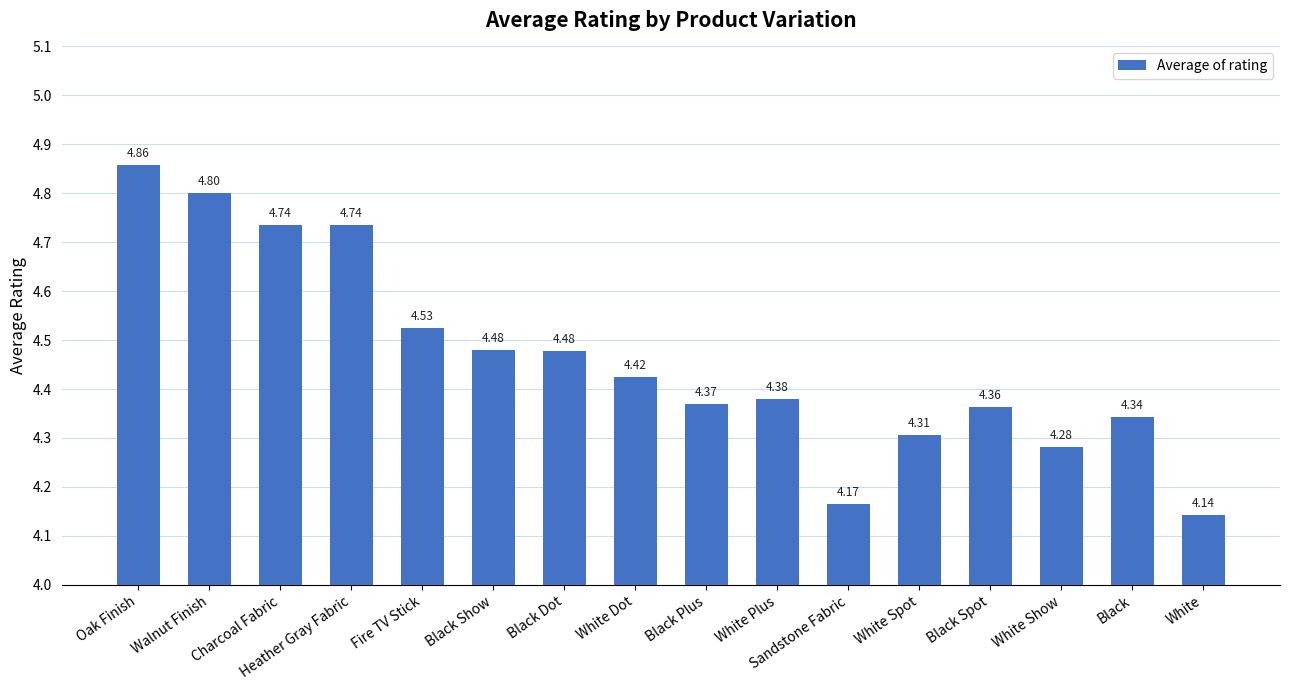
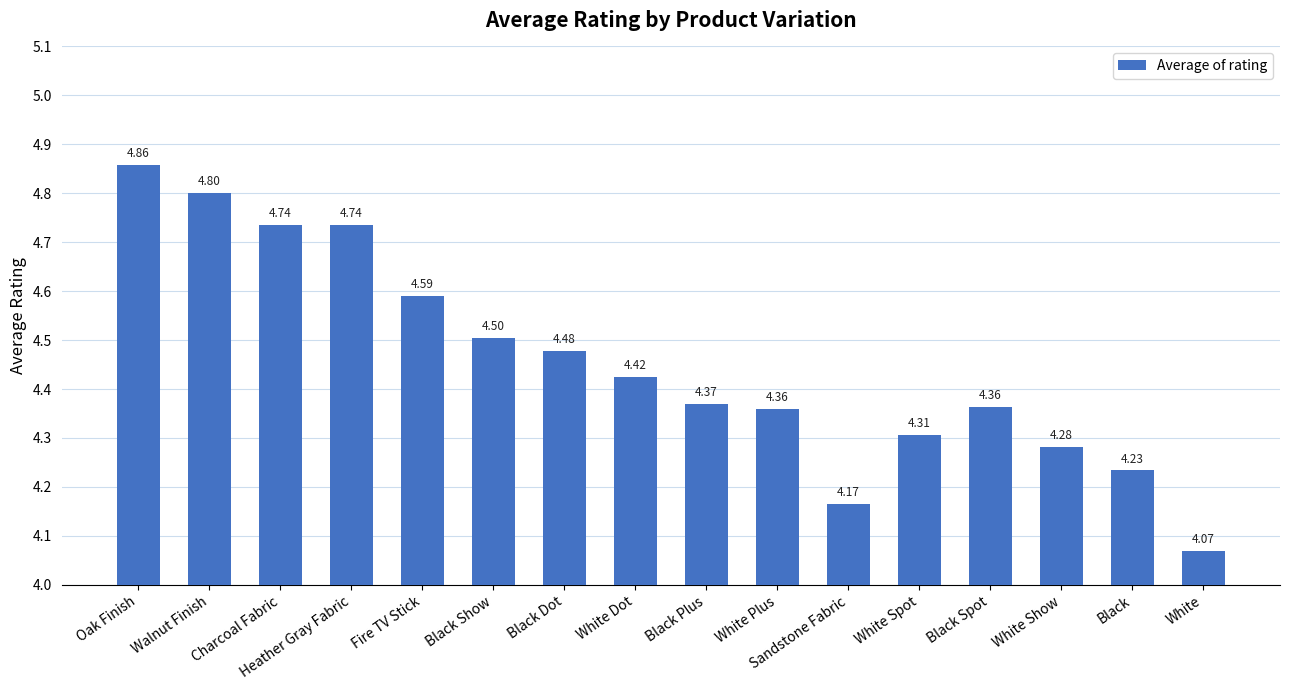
  {
    "Oak Finish": 4.86,
    "Walnut Finish": 4.80,
    "Charcoal Fabric": 4.74,
    "Heather Gray Fabric": 4.74,
-   "Fire TV Stick": 4.53,
-   "Black Show": 4.48,
+   "Fire TV Stick": 4.59,
+   "Black Show": 4.50,
    "Black Dot": 4.48,
    "White Dot": 4.42,
    "Black Plus": 4.37,
-   "White Plus": 4.38,
+   "White Plus": 4.36,
    "Sandstone Fabric": 4.17,
    "White Spot": 4.31,
    "Black Spot": 4.36,
    "White Show": 4.28,
-   "Black": 4.34,
-   "White": 4.14
+   "Black": 4.23,
+   "White": 4.07
  }
